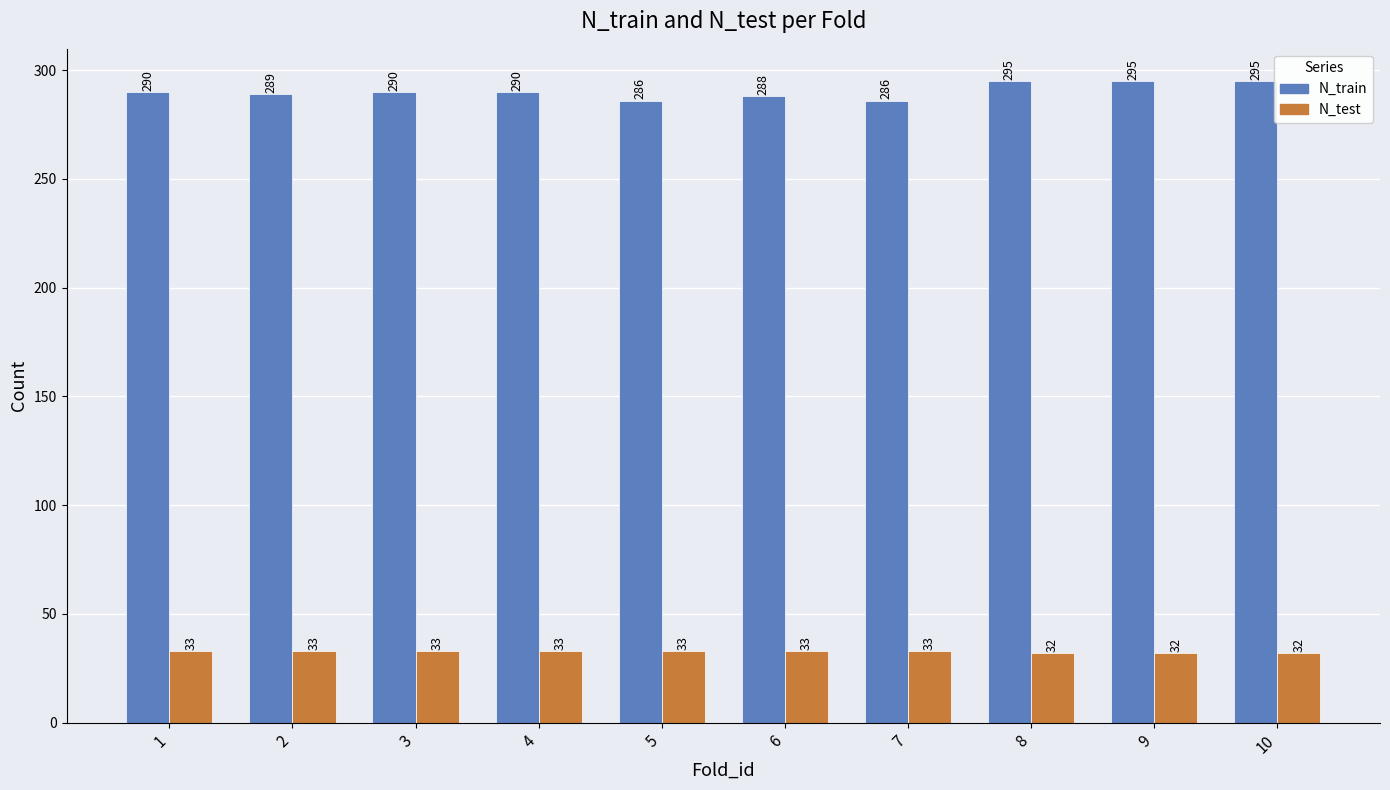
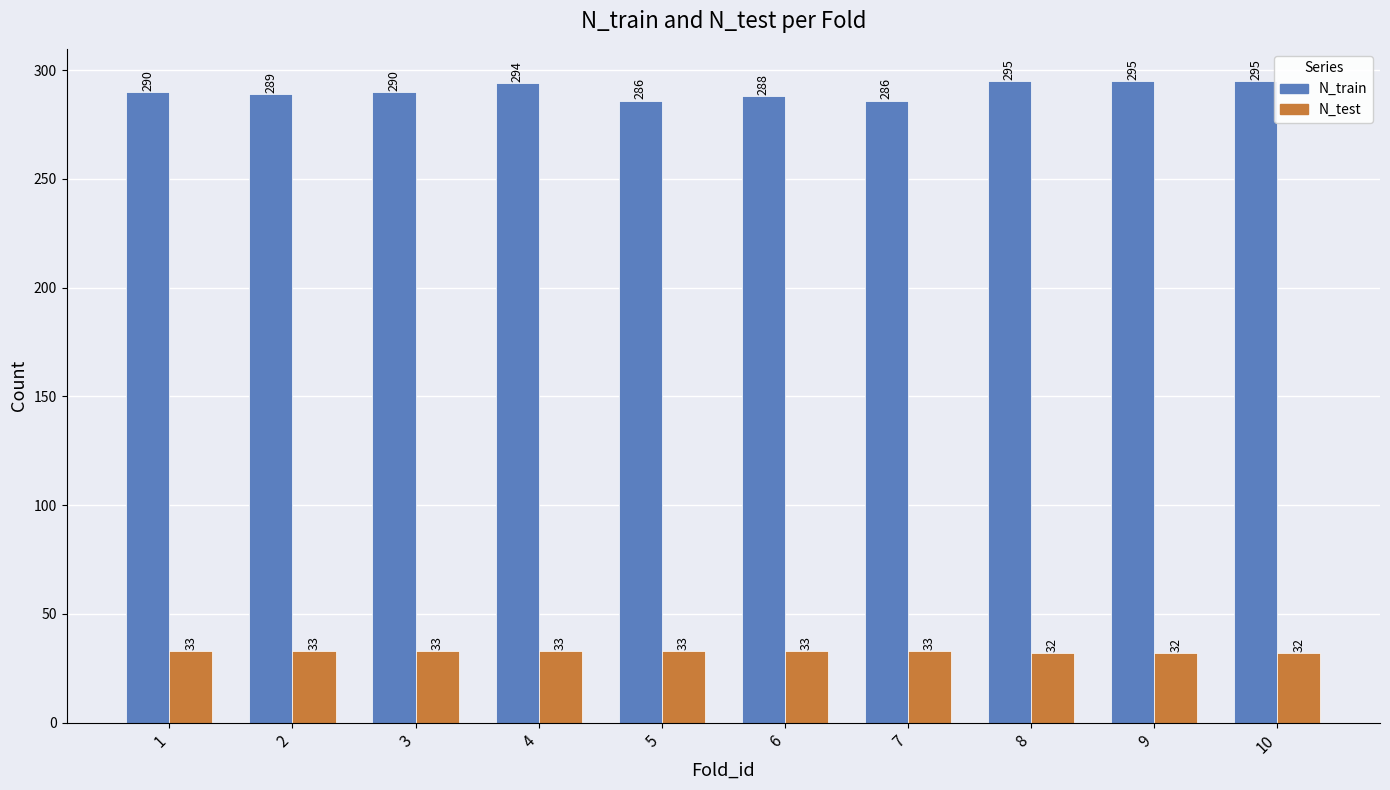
  {
    "N_train": {
      "1": 290,
      "2": 289,
      "3": 290,
-     "4": 290,
+     "4": 294,
      "5": 286,
      "6": 288,
      "7": 286,
      "8": 295,
      "9": 295,
      "10": 295
    },
    "N_test": {
      "1": 33,
      "2": 33,
      "3": 33,
      "4": 33,
      "5": 33,
      "6": 33,
      "7": 33,
      "8": 32,
      "9": 32,
      "10": 32
    }
  }
